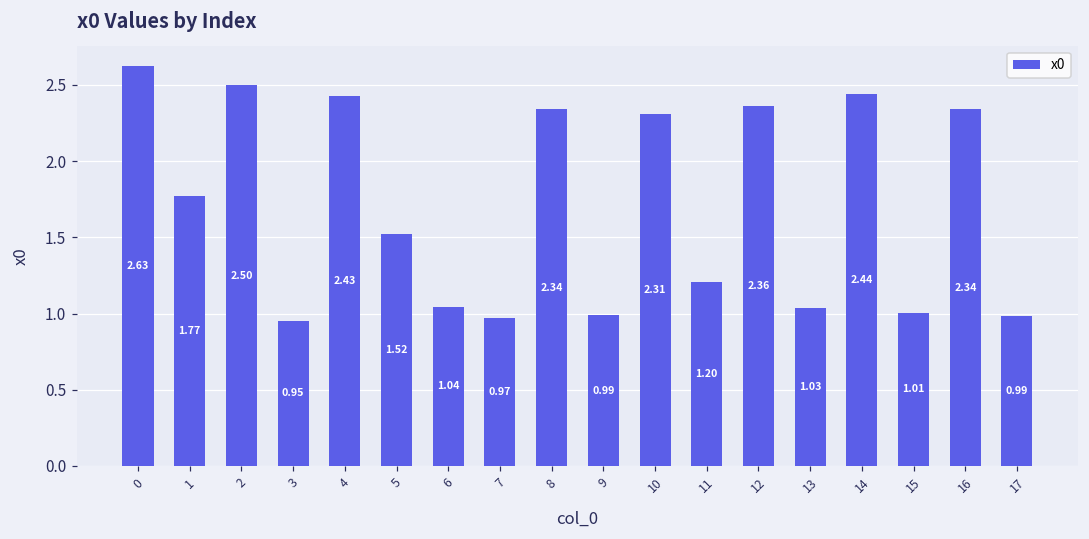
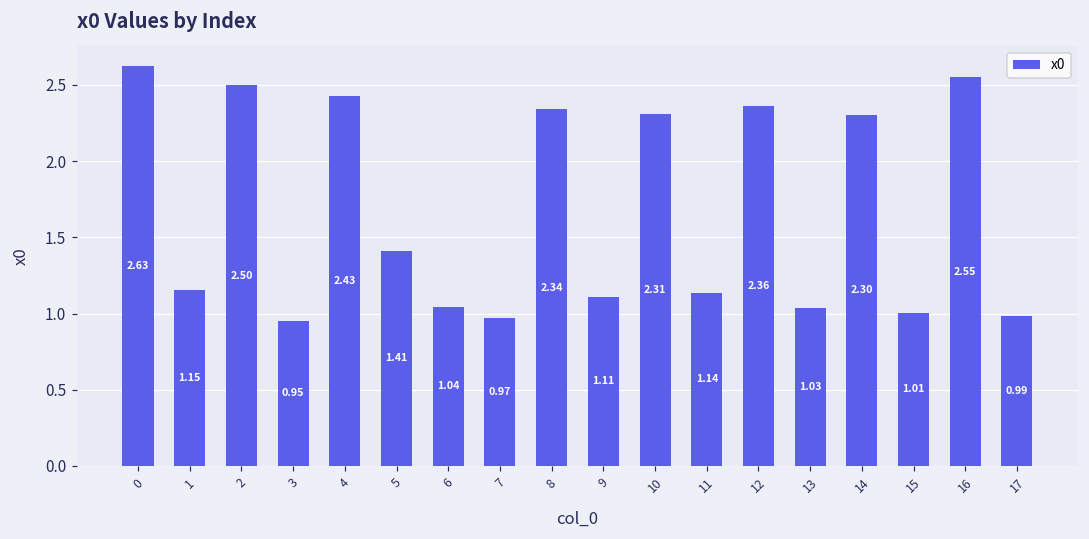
  {
    "0": 2.63,
-   "1": 1.77,
+   "1": 1.15,
    "2": 2.50,
    "3": 0.95,
    "4": 2.43,
-   "5": 1.52,
+   "5": 1.41,
    "6": 1.04,
    "7": 0.97,
    "8": 2.34,
-   "9": 0.99,
+   "9": 1.11,
    "10": 2.31,
-   "11": 1.20,
+   "11": 1.14,
    "12": 2.36,
    "13": 1.03,
-   "14": 2.44,
+   "14": 2.30,
    "15": 1.01,
-   "16": 2.34,
+   "16": 2.55,
    "17": 0.99
  }
